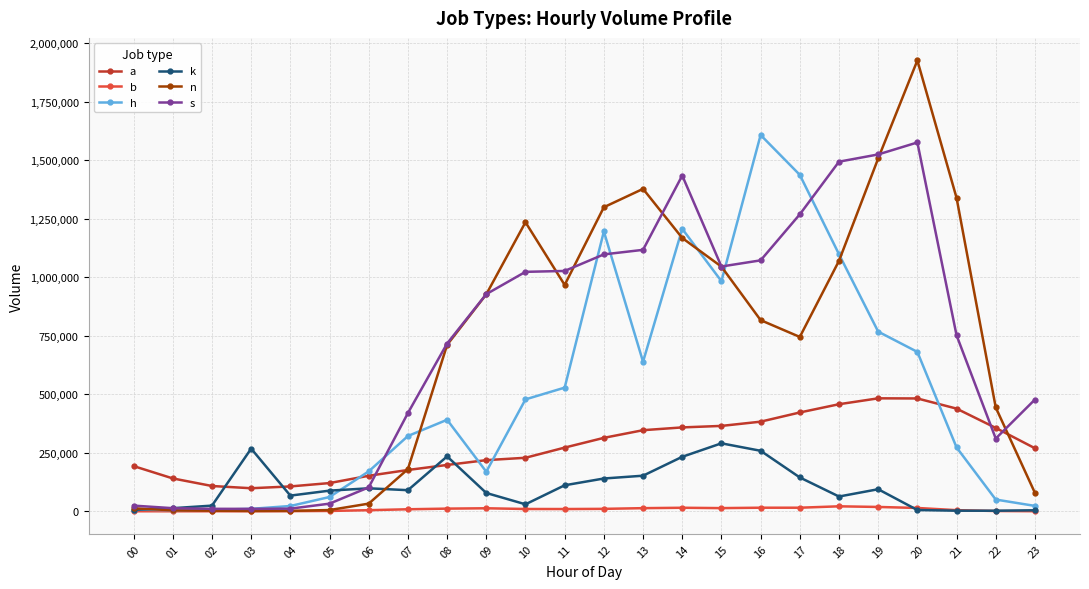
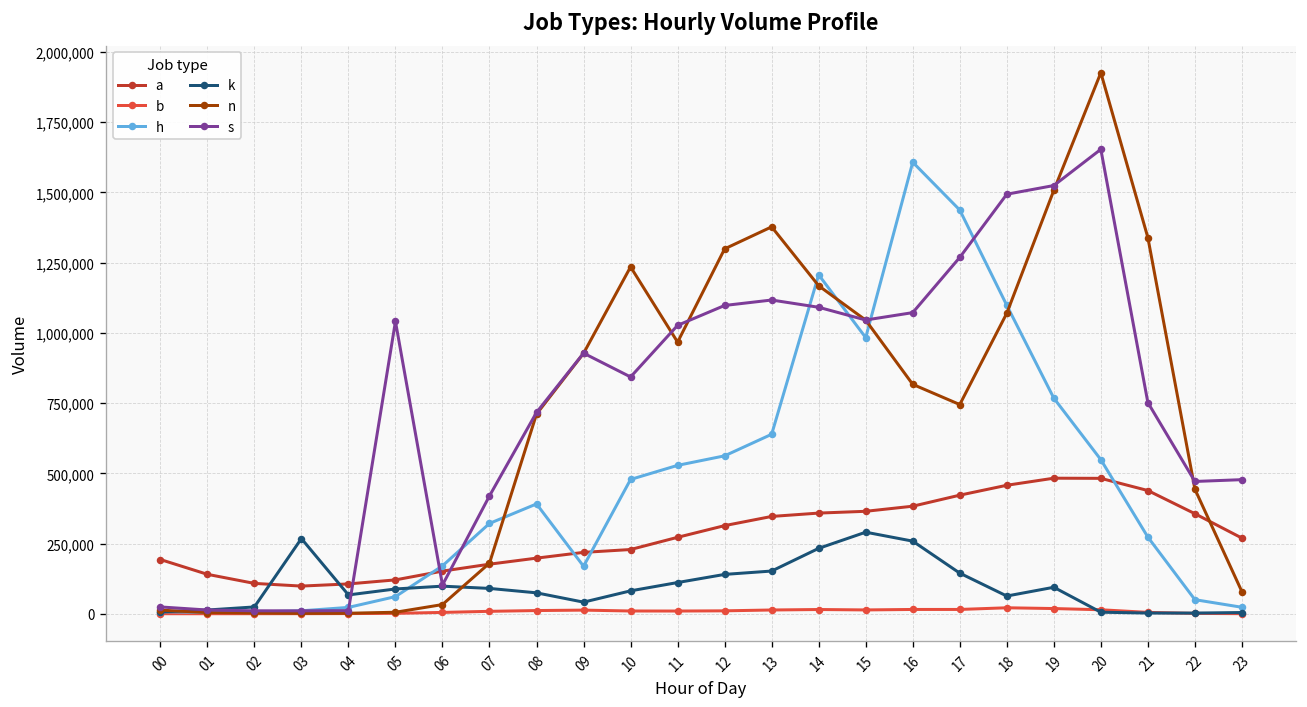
  {
    "h": {
      "04": "20,000",
      "05": "60,000",
      "06": "170,000",
      "07": "320,000",
      "08": "390,000",
      "09": "170,000",
      "10": "480,000",
      "11": "530,000",
-     "12": "1,200,000",
+     "12": "560,000",
      "13": "640,000",
      "14": "1,210,000",
      "15": "980,000",
      "16": "1,610,000",
      "17": "1,440,000",
      "18": "1,100,000",
      "19": "770,000",
-     "20": "680,000",
+     "20": "550,000",
      "21": "270,000",
      "22": "50,000",
      "23": "20,000"
    },
    "k": {
      "02": "20,000",
      "03": "270,000",
      "04": "70,000",
      "05": "90,000",
      "07": "90,000",
-     "08": "230,000",
-     "09": "80,000",
-     "10": "30,000",
+     "08": "70,000",
+     "09": "40,000",
+     "10": "80,000",
      "11": "110,000",
      "12": "140,000",
      "13": "150,000",
      "14": "230,000",
      "15": "290,000",
      "16": "260,000",
      "17": "140,000",
      "18": "60,000",
      "19": "90,000"
    },
    "s": {
      "00": "20,000",
-     "05": "30,000",
+     "05": "1,040,000",
      "07": "420,000",
-     "10": "1,020,000",
+     "10": "840,000",
      "11": "1,030,000",
      "12": "1,100,000",
      "13": "1,120,000",
-     "14": "1,430,000",
+     "14": "1,090,000",
      "16": "1,070,000",
      "17": "1,270,000",
      "18": "1,490,000",
      "19": "1,520,000",
-     "20": "1,580,000",
+     "20": "1,650,000",
      "21": "750,000",
-     "22": "310,000",
+     "22": "470,000",
      "23": "480,000"
    }
  }
